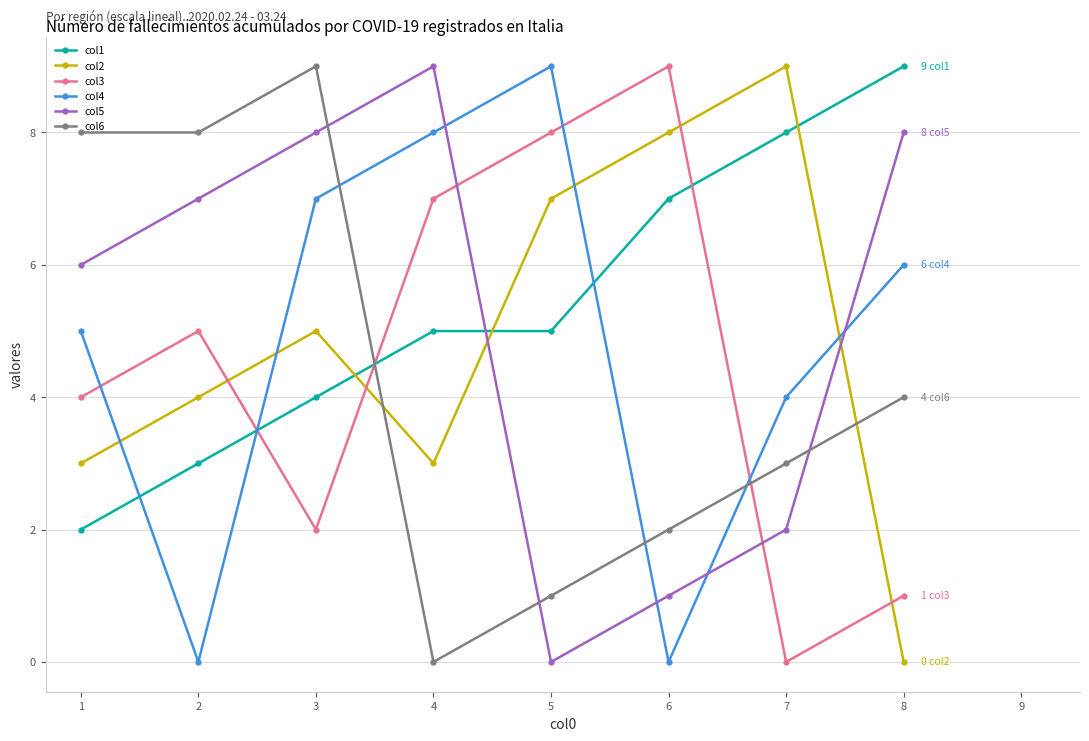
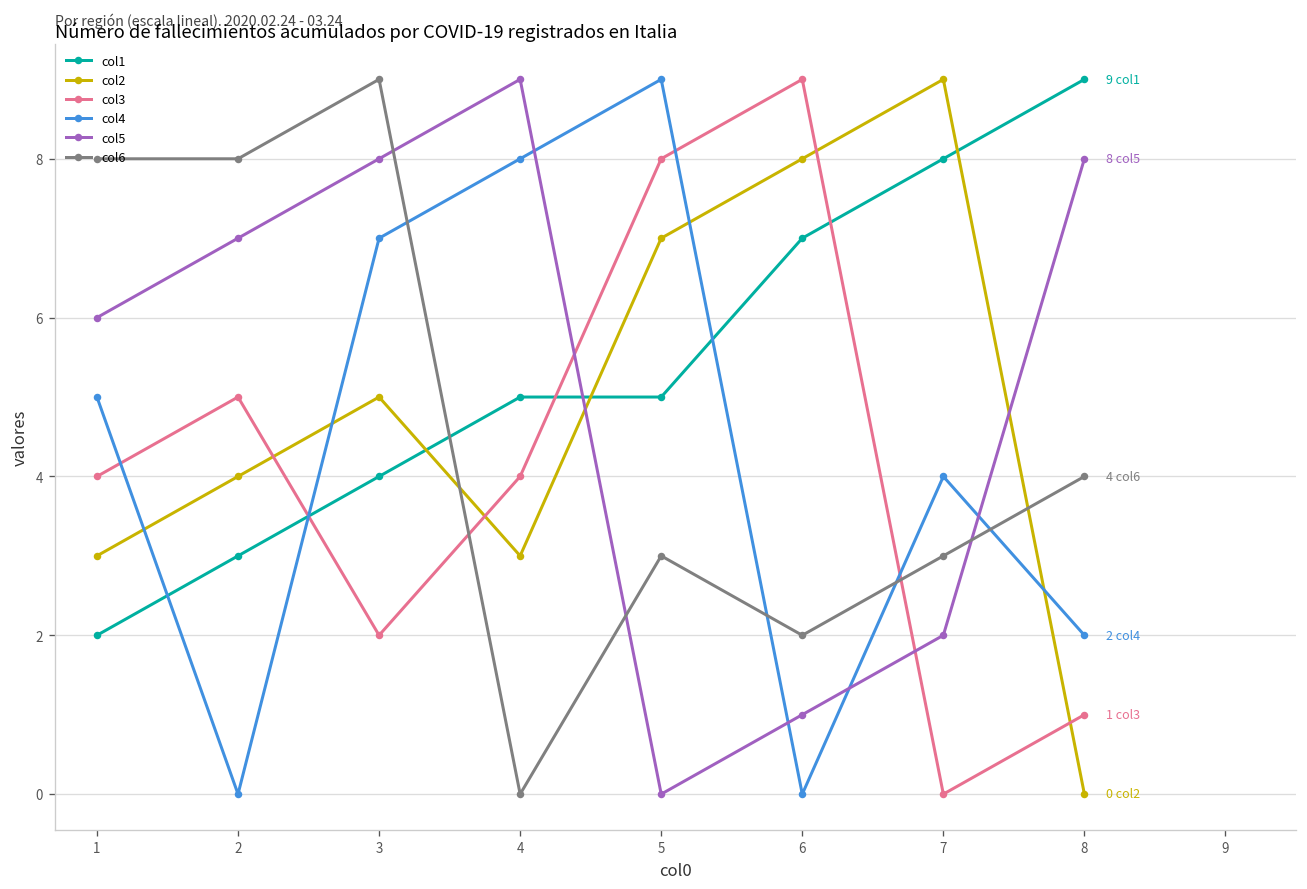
  {
    "col1": {
      "8": 9
    },
    "col2": {
      "8": 0
    },
    "col3": {
      "1": 4,
      "2": 5,
      "3": 2,
-     "4": 7,
+     "4": 4,
      "5": 8,
      "6": 9,
      "7": 0
    },
    "col4": {
-     "8": 6
+     "8": 2
    },
    "col5": {
      "8": 8
    },
    "col6": {
      "1": 8,
      "2": 8,
      "3": 9,
      "4": 0,
-     "5": 1,
+     "5": 3,
      "6": 2,
      "7": 3
    }
  }
